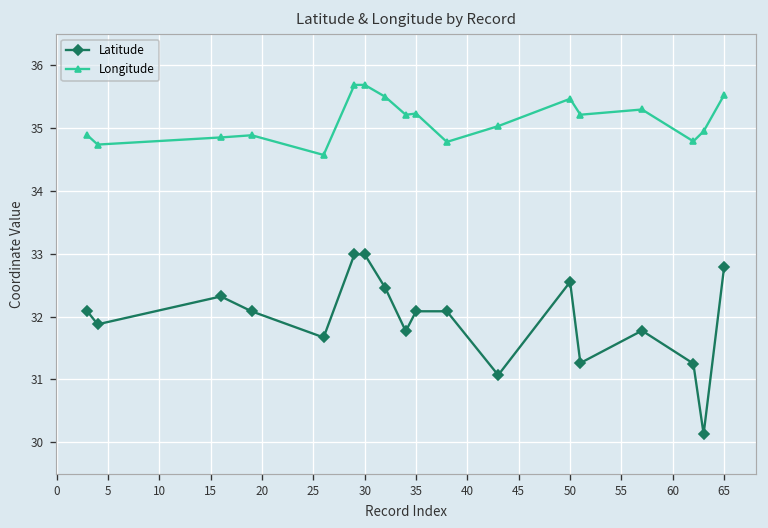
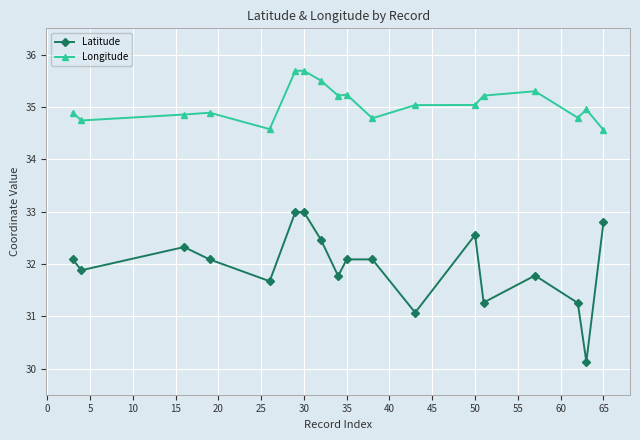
  {
    "Latitude": {
      "30": 33.0,
      "35": 32.1,
      "50": 32.6,
      "65": 32.8
    },
    "Longitude": {
      "30": 35.7,
      "35": 35.2,
-     "50": 35.5,
-     "65": 35.5
+     "50": 35.0,
+     "65": 34.6
    }
  }
